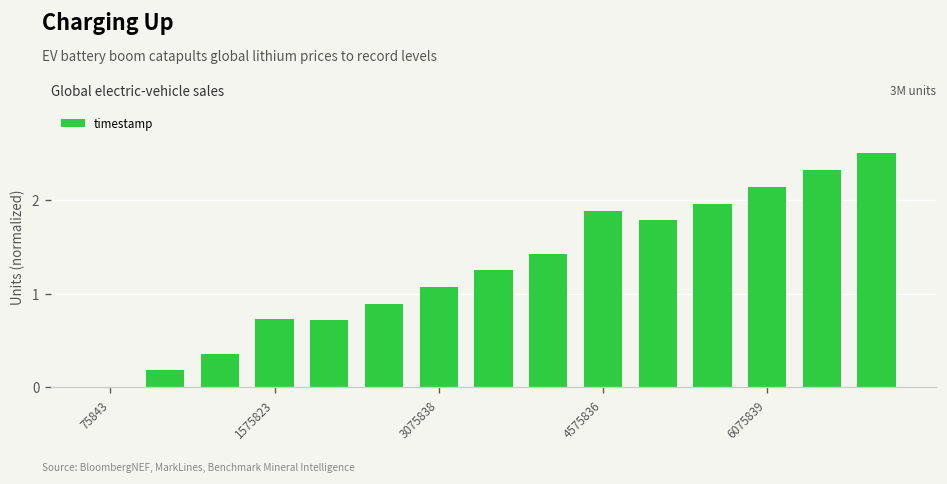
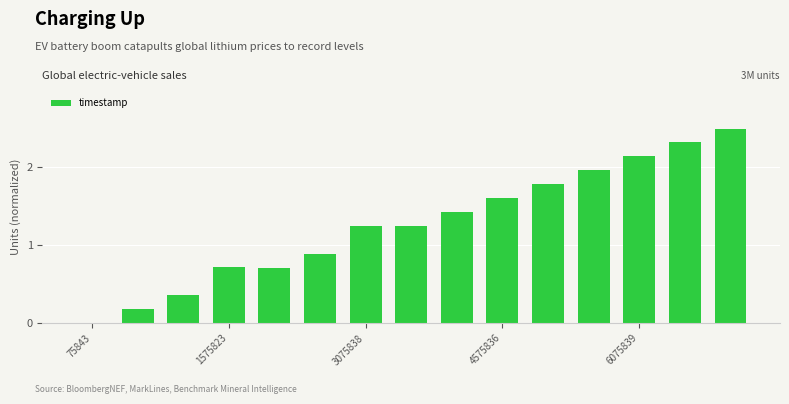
  {
    "75843": 0.0,
    "1575823": 0.7,
-   "3075838": 1.1,
-   "4575836": 1.9,
+   "3075838": 1.2,
+   "4575836": 1.6,
    "6075839": 2.1
  }
